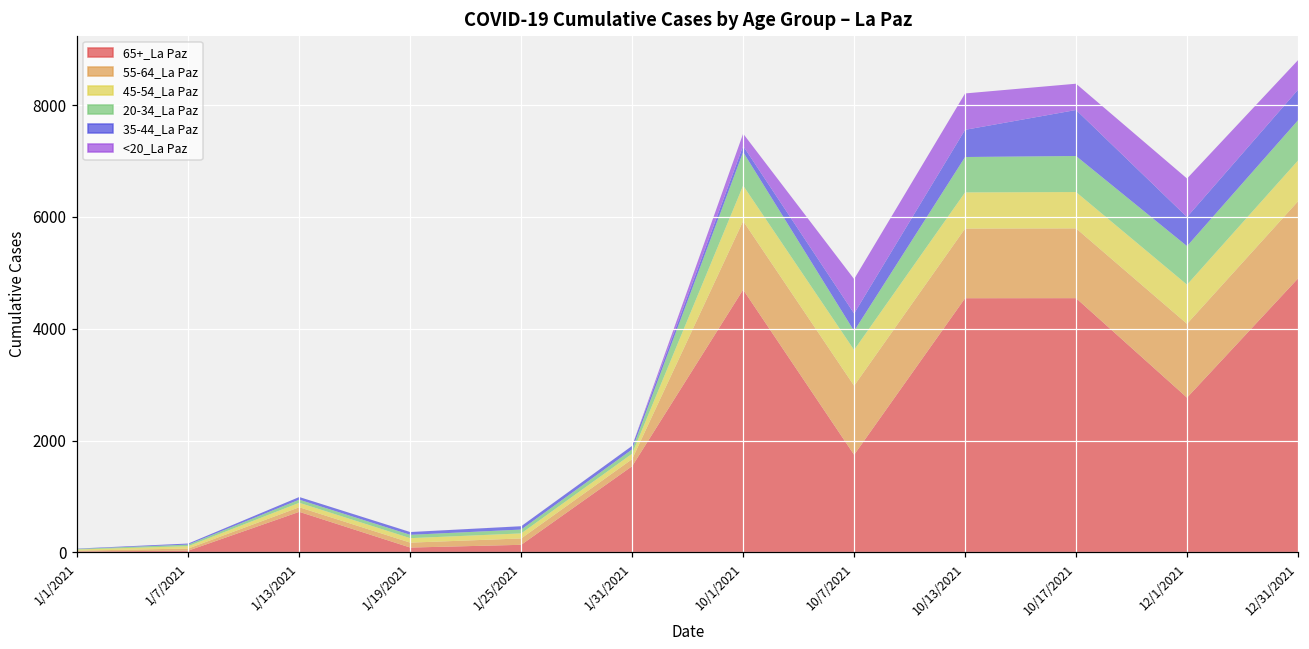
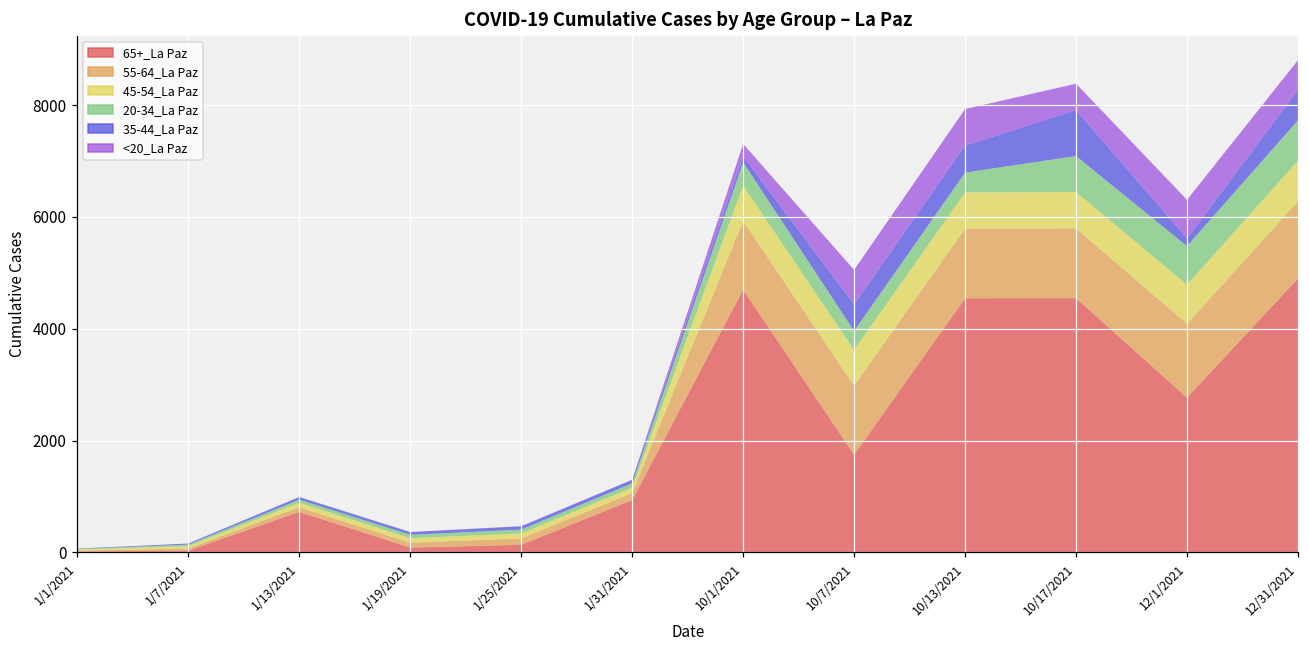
  {
    "65+_La Paz": {
      "1/13/2021": 700,
      "1/19/2021": 100,
      "1/25/2021": 100,
-     "1/31/2021": 1500,
+     "1/31/2021": 900,
      "10/1/2021": 4700,
      "10/7/2021": 1700,
      "10/13/2021": 4500,
      "10/17/2021": 4500,
      "12/1/2021": 2800,
      "12/31/2021": 4900
    },
    "20-34_La Paz": {
      "1/25/2021": 100,
      "1/31/2021": 100,
-     "10/1/2021": 600,
+     "10/1/2021": 400,
      "10/7/2021": 300,
-     "10/13/2021": 600,
+     "10/13/2021": 400,
      "10/17/2021": 600,
      "12/1/2021": 700,
      "12/31/2021": 700
    },
    "35-44_La Paz": {
      "10/1/2021": 100,
-     "10/7/2021": 300,
+     "10/7/2021": 500,
      "10/13/2021": 500,
      "10/17/2021": 800,
-     "12/1/2021": 500,
+     "12/1/2021": 100,
      "12/31/2021": 500
    },
    "<20_La Paz": {
      "10/1/2021": 200,
      "10/7/2021": 600,
      "10/13/2021": 700,
      "10/17/2021": 500,
      "12/1/2021": 700,
      "12/31/2021": 500
    }
  }
